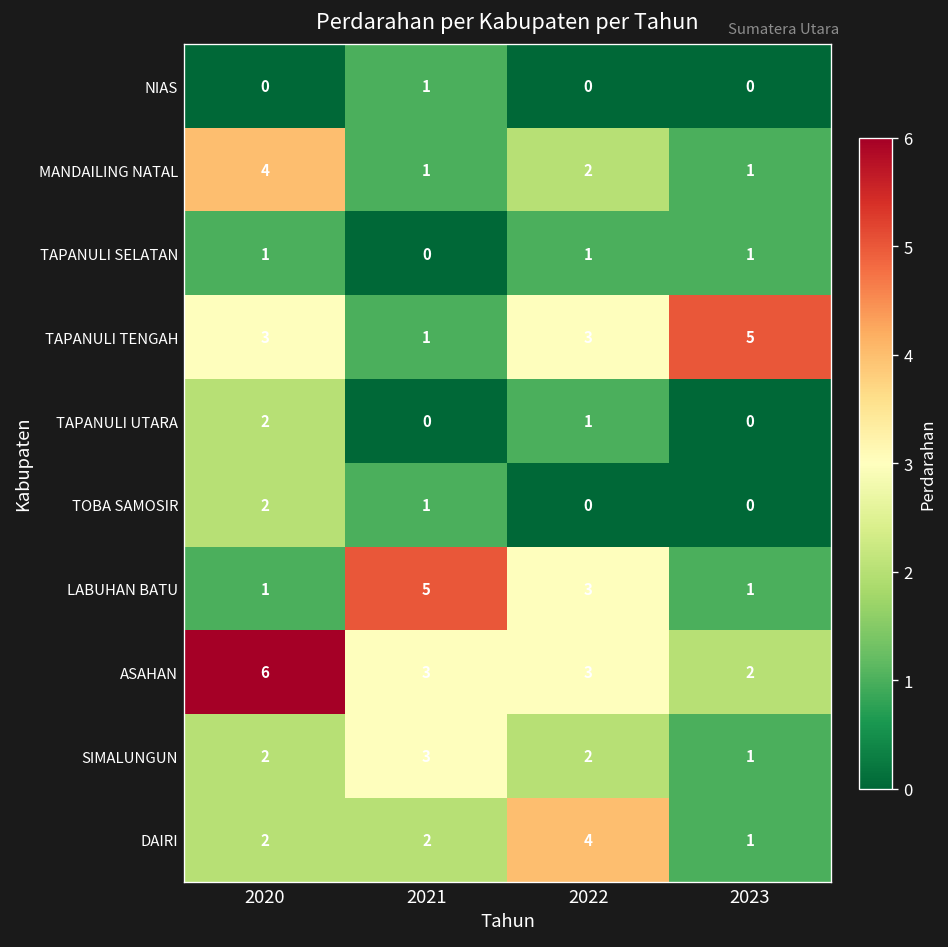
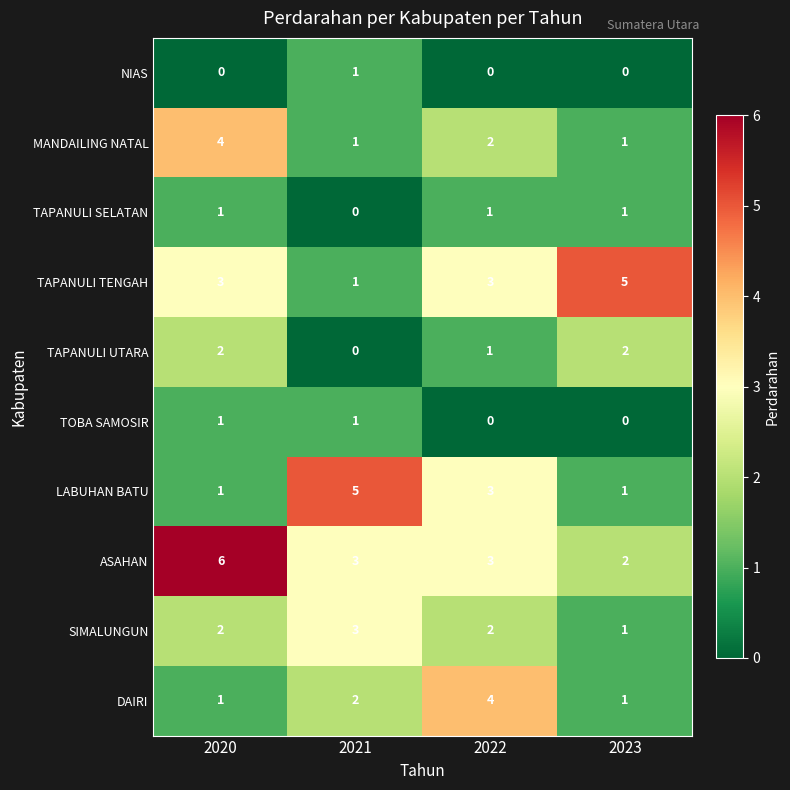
  {
    "NIAS": {
      "2020": 0,
      "2021": 1,
      "2022": 0,
      "2023": 0
    },
    "MANDAILING NATAL": {
      "2020": 4,
      "2021": 1,
      "2022": 2,
      "2023": 1
    },
    "TAPANULI SELATAN": {
      "2020": 1,
      "2021": 0,
      "2022": 1,
      "2023": 1
    },
    "TAPANULI TENGAH": {
      "2020": 3,
      "2021": 1,
      "2022": 3,
      "2023": 5
    },
    "TAPANULI UTARA": {
      "2020": 2,
      "2021": 0,
      "2022": 1,
-     "2023": 0
+     "2023": 2
    },
    "TOBA SAMOSIR": {
-     "2020": 2,
+     "2020": 1,
      "2021": 1,
      "2022": 0,
      "2023": 0
    },
    "LABUHAN BATU": {
      "2020": 1,
      "2021": 5,
      "2022": 3,
      "2023": 1
    },
    "ASAHAN": {
      "2020": 6,
      "2021": 3,
      "2022": 3,
      "2023": 2
    },
    "SIMALUNGUN": {
      "2020": 2,
      "2021": 3,
      "2022": 2,
      "2023": 1
    },
    "DAIRI": {
-     "2020": 2,
+     "2020": 1,
      "2021": 2,
      "2022": 4,
      "2023": 1
    }
  }
